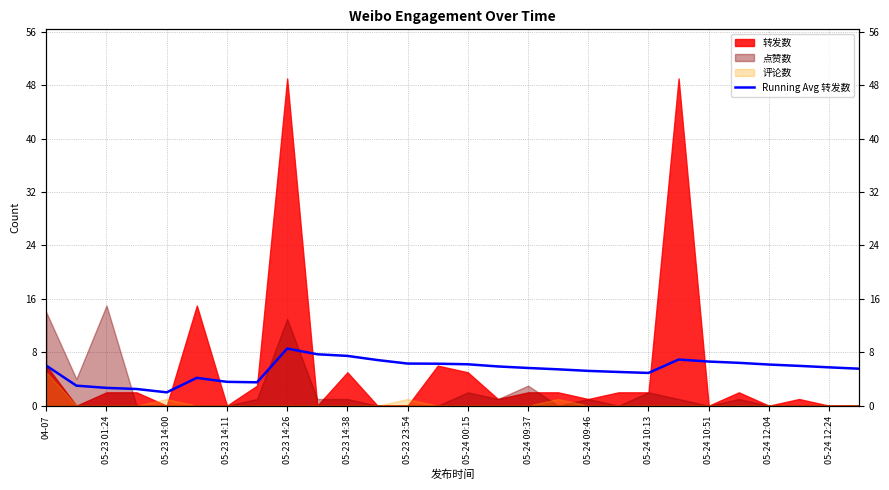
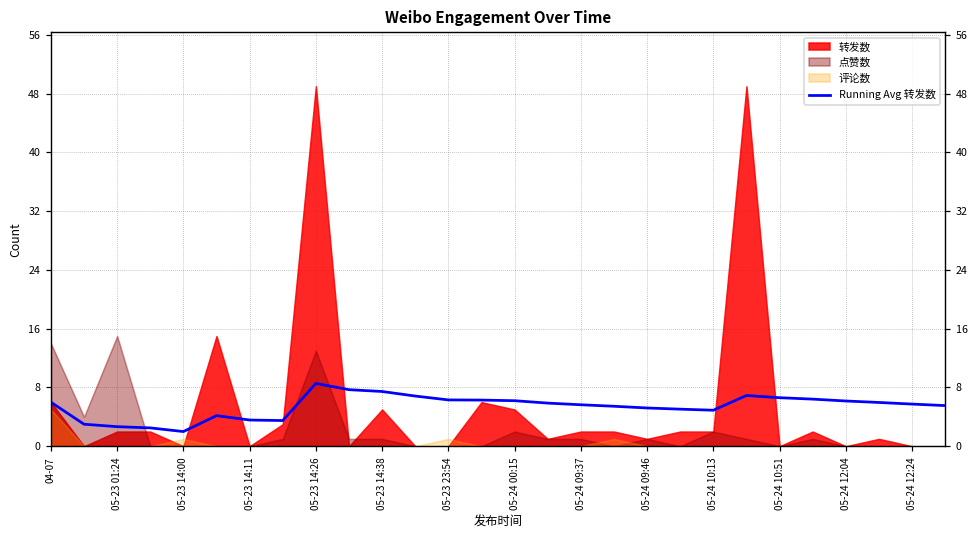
  {
    "Running Avg 转发数": {
      "05-23 01:24": 3,
      "05-23 14:00": 2,
      "05-23 14:11": 4,
      "05-23 14:26": 9,
      "05-23 14:38": 7,
      "05-23 23:54": 6,
      "05-24 00:15": 6,
      "05-24 09:37": 6,
      "05-24 09:46": 5,
      "05-24 10:13": 5,
      "05-24 10:51": 7,
      "05-24 12:04": 6,
      "05-24 12:24": 6
    },
    "转发数": {
      "05-23 01:24": 2,
      "05-23 14:26": 49,
      "05-23 14:38": 5,
      "05-24 00:15": 5,
      "05-24 09:37": 2
    },
    "点赞数": {
      "04-07": 14,
      "05-23 01:24": 15,
      "05-23 14:26": 13,
      "05-23 14:38": 1,
      "05-24 00:15": 2,
-     "05-24 09:37": 3
+     "05-24 09:37": 1
    },
    "评论数": {
      "04-07": 5,
      "05-23 01:24": 0,
      "05-23 14:00": 1,
      "05-23 14:26": 0,
      "05-23 14:38": 0,
      "05-23 23:54": 1,
      "05-24 00:15": 0,
      "05-24 09:37": 0,
      "05-24 09:46": 0,
      "05-24 10:13": 0
    }
  }
